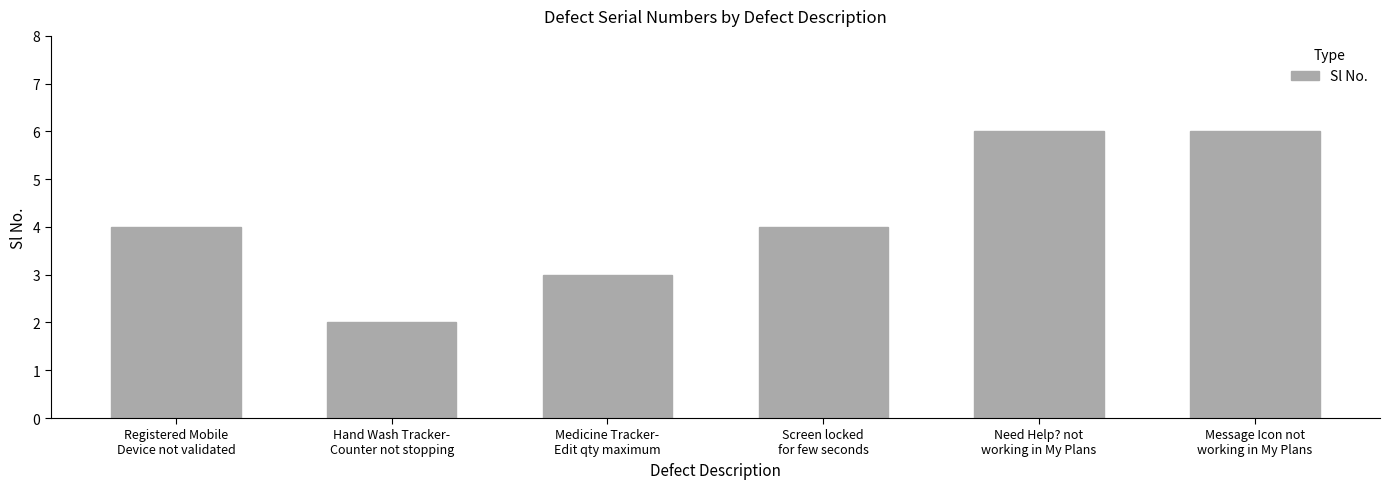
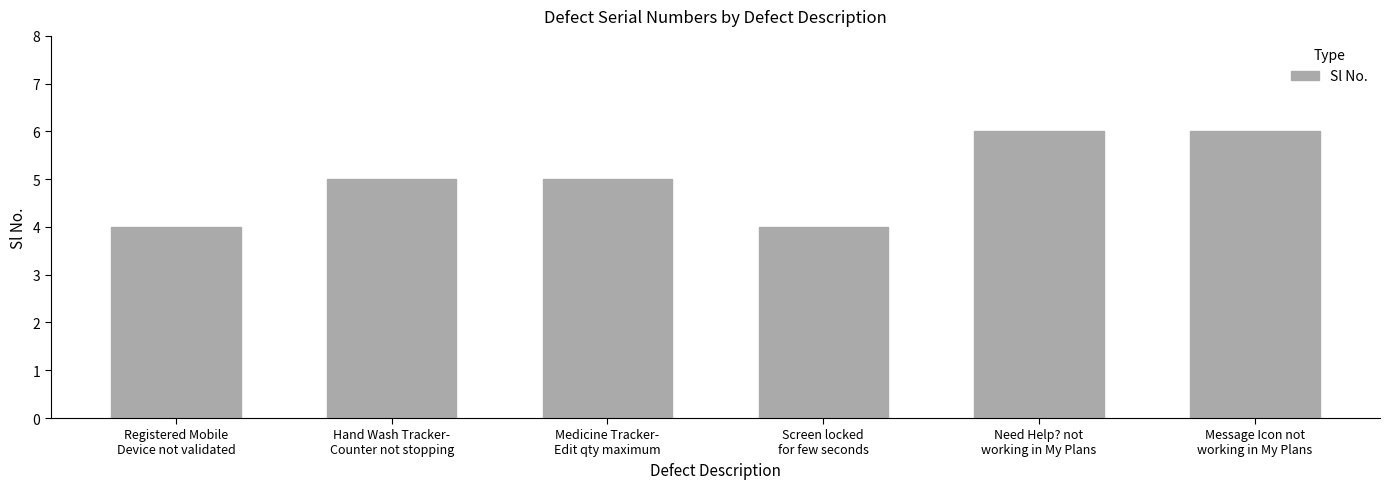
  {
    "Registered Mobile Device not validated": 4,
-   "Hand Wash Tracker- Counter not stopping": 2,
-   "Medicine Tracker- Edit qty maximum": 3,
+   "Hand Wash Tracker- Counter not stopping": 5,
+   "Medicine Tracker- Edit qty maximum": 5,
    "Screen locked for few seconds": 4,
    "Need Help? not working in My Plans": 6,
    "Message Icon not working in My Plans": 6
  }
